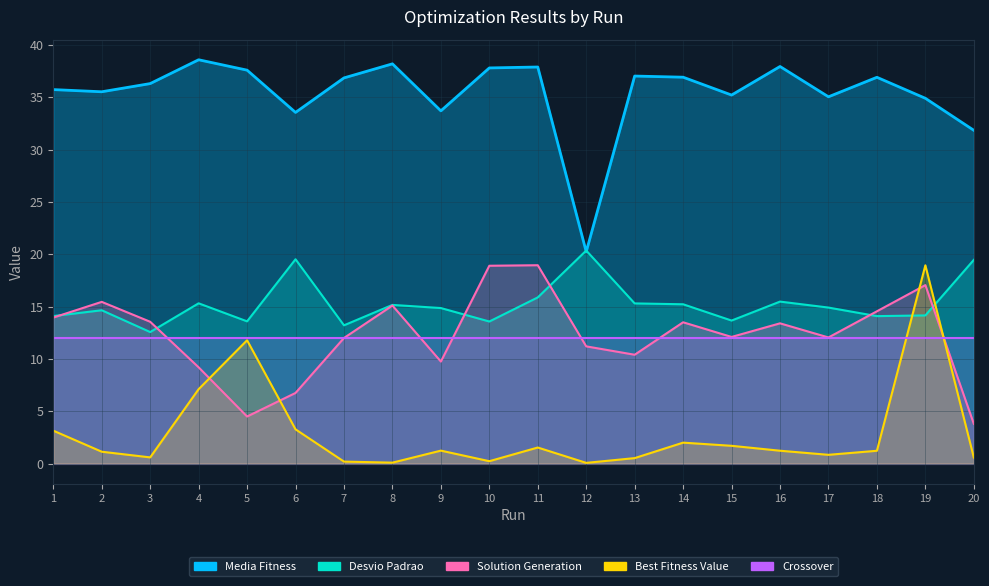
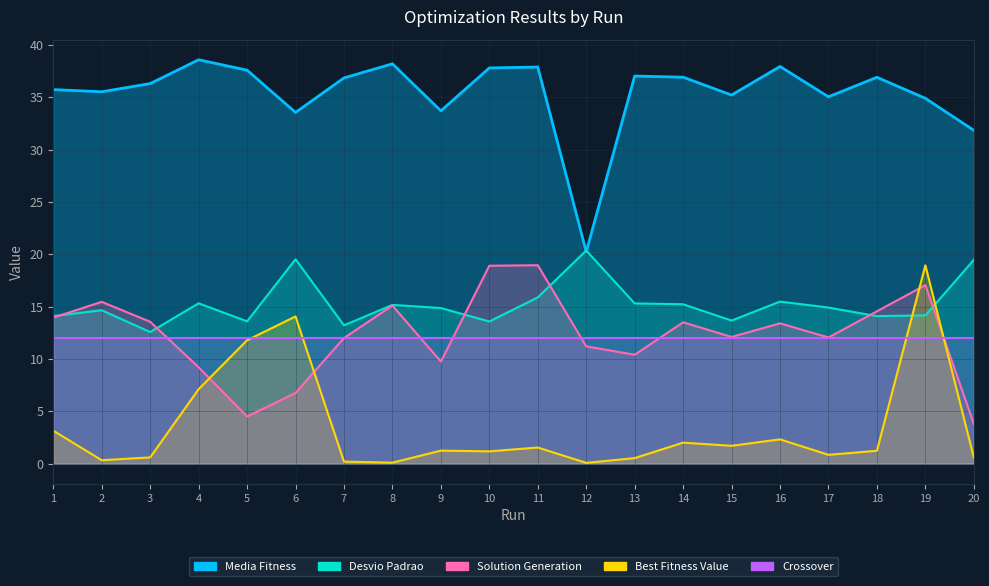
  {
    "Best Fitness Value": {
      "1": 3.1,
-     "2": 1.1,
+     "2": 0.3,
      "3": 0.6,
      "4": 7.1,
-     "6": 3.3,
+     "6": 14.1,
      "7": 0.2,
      "8": 0.1,
      "9": 1.2,
-     "10": 0.2,
+     "10": 1.2,
      "11": 1.5,
      "12": 0.1,
      "13": 0.5,
      "14": 2.0,
      "15": 1.7,
-     "16": 1.2,
+     "16": 2.3,
      "17": 0.8,
      "18": 1.2,
      "19": 18.9,
      "20": 0.6
    }
  }
